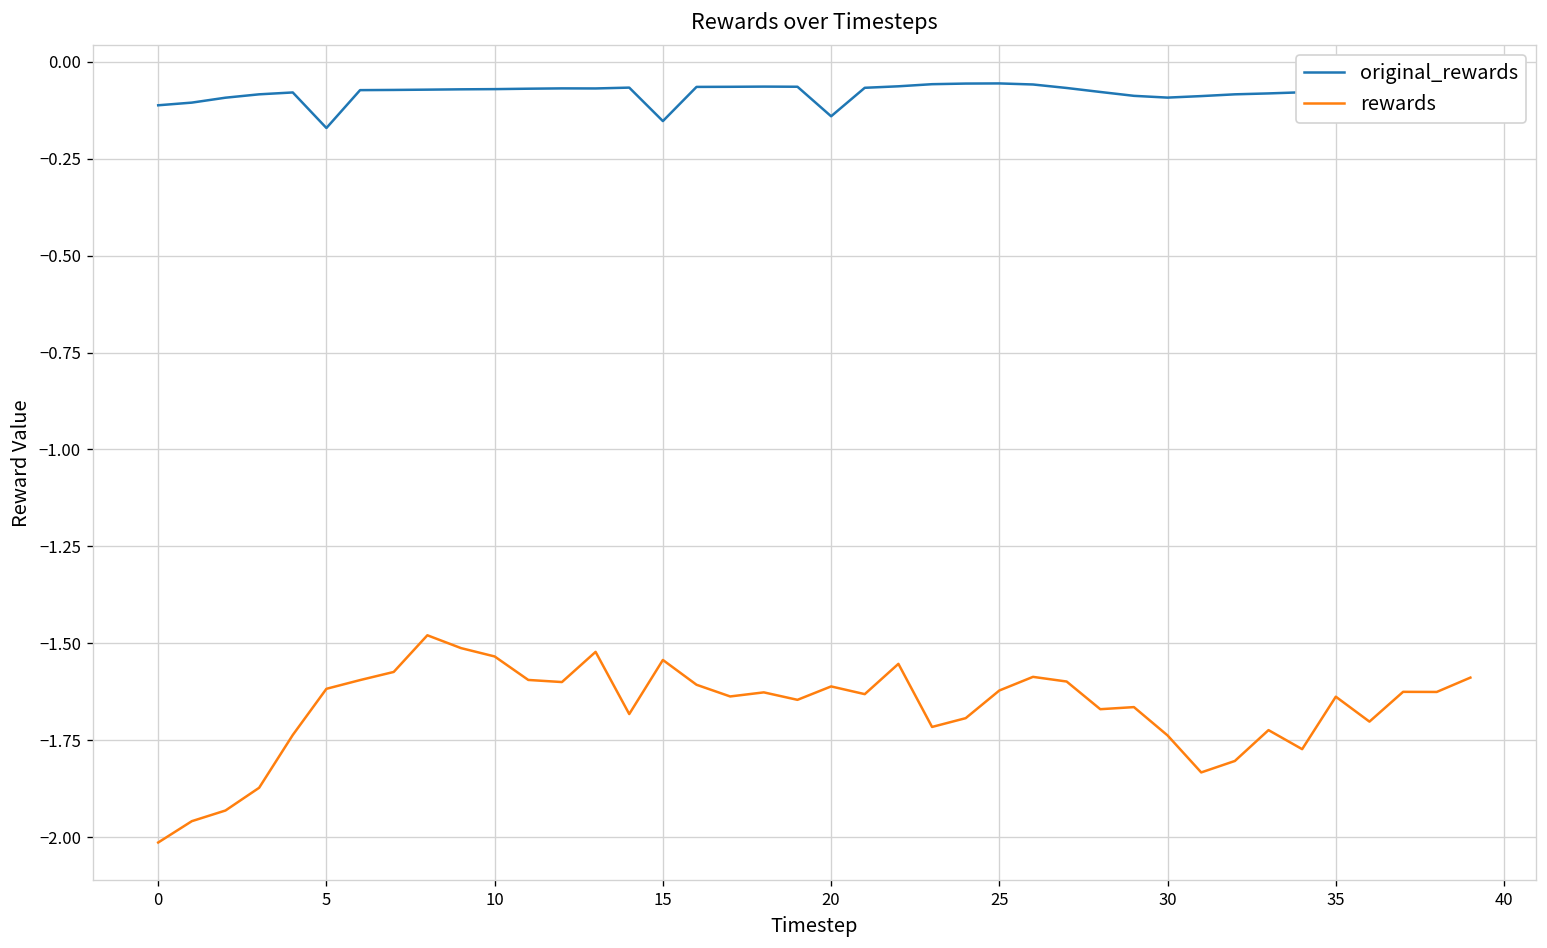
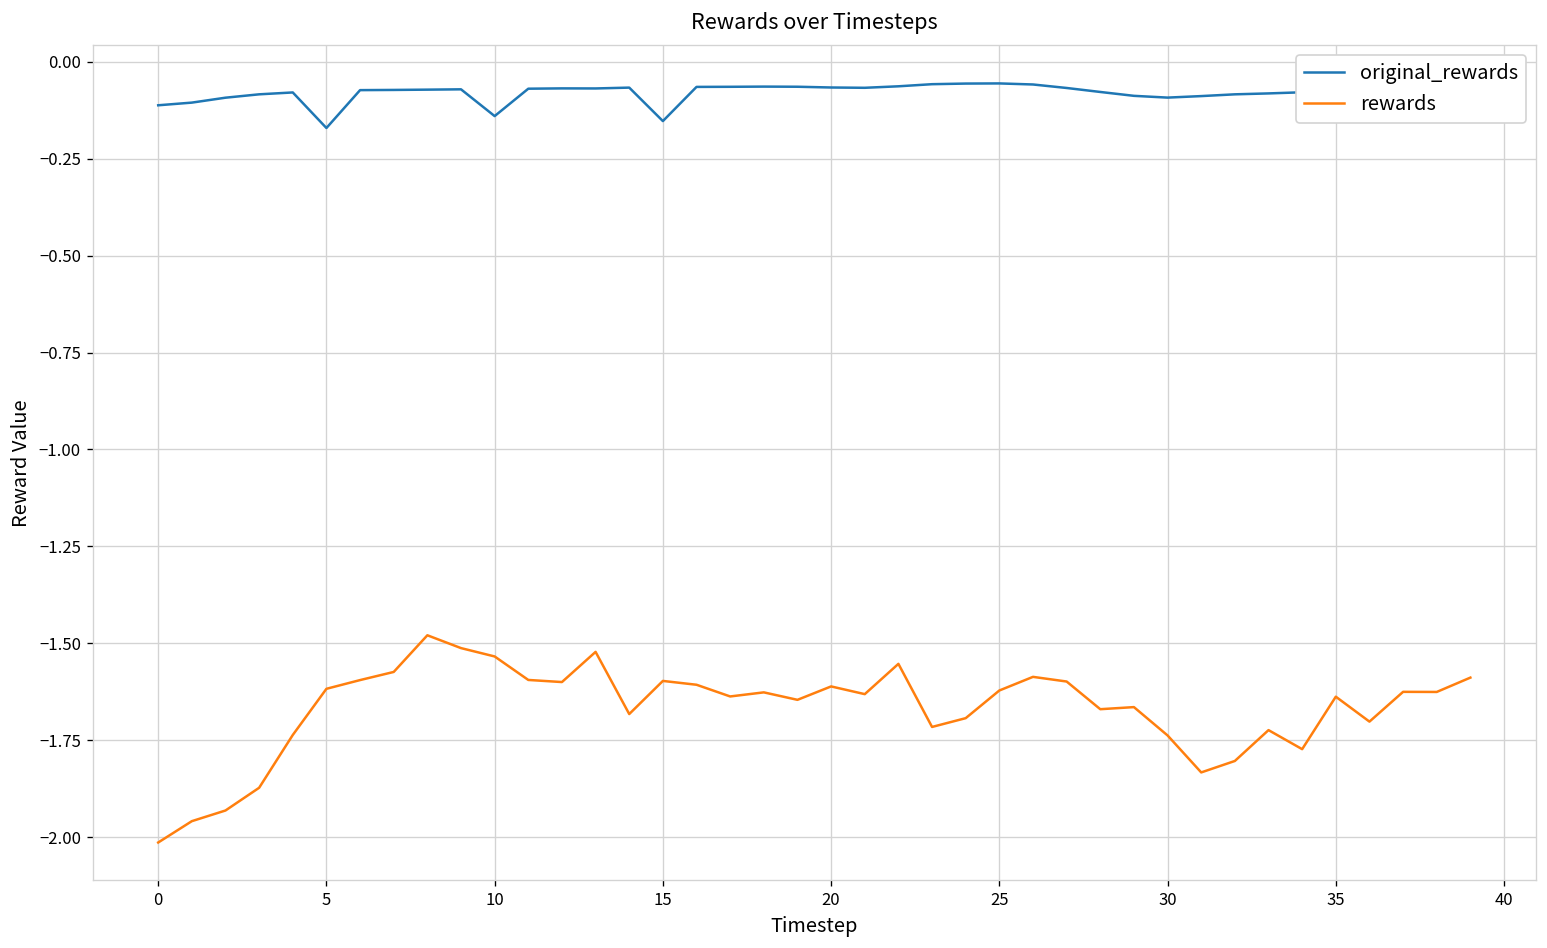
  {
    "original_rewards": {
      "0": -0.11,
      "5": -0.17,
-     "10": -0.07,
+     "10": -0.14,
      "15": -0.15,
-     "20": -0.14,
+     "20": -0.07,
      "25": -0.06,
      "30": -0.09
    },
    "rewards": {
      "0": -2.01,
      "5": -1.62,
      "10": -1.53,
-     "15": -1.54,
+     "15": -1.60,
      "20": -1.61,
      "25": -1.62,
      "30": -1.74,
      "35": -1.64
    }
  }
